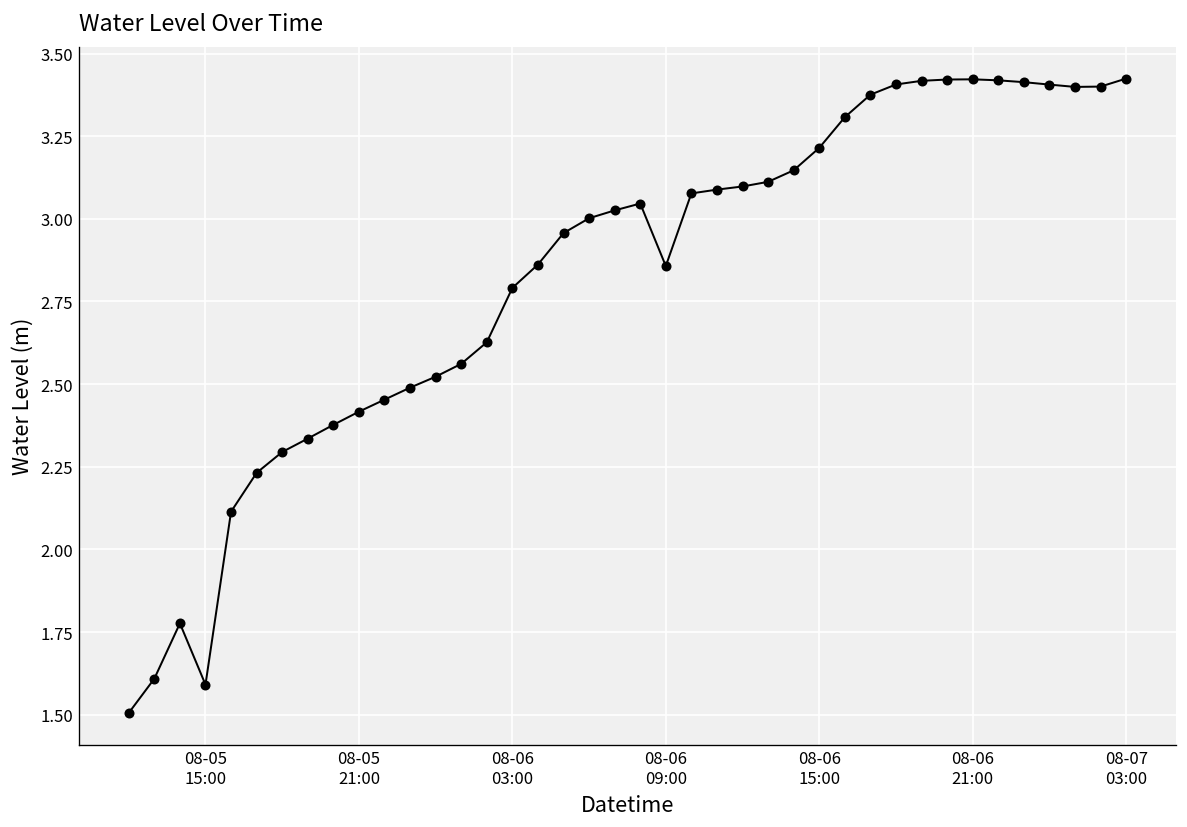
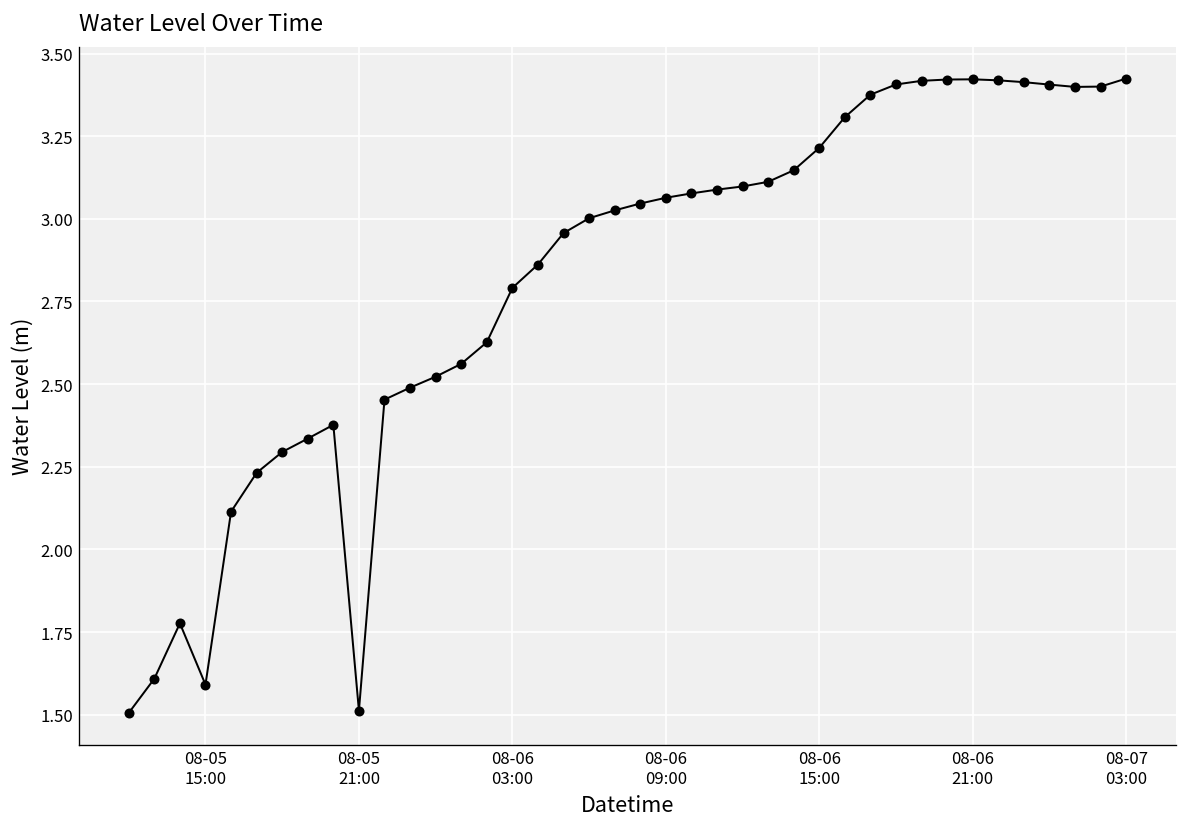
  {
    "08-05 15:00": 1.59,
-   "08-05 21:00": 2.42,
+   "08-05 21:00": 1.51,
    "08-06 03:00": 2.79,
-   "08-06 09:00": 2.86,
+   "08-06 09:00": 3.06,
    "08-06 15:00": 3.21,
    "08-06 21:00": 3.42,
    "08-07 03:00": 3.42
  }
